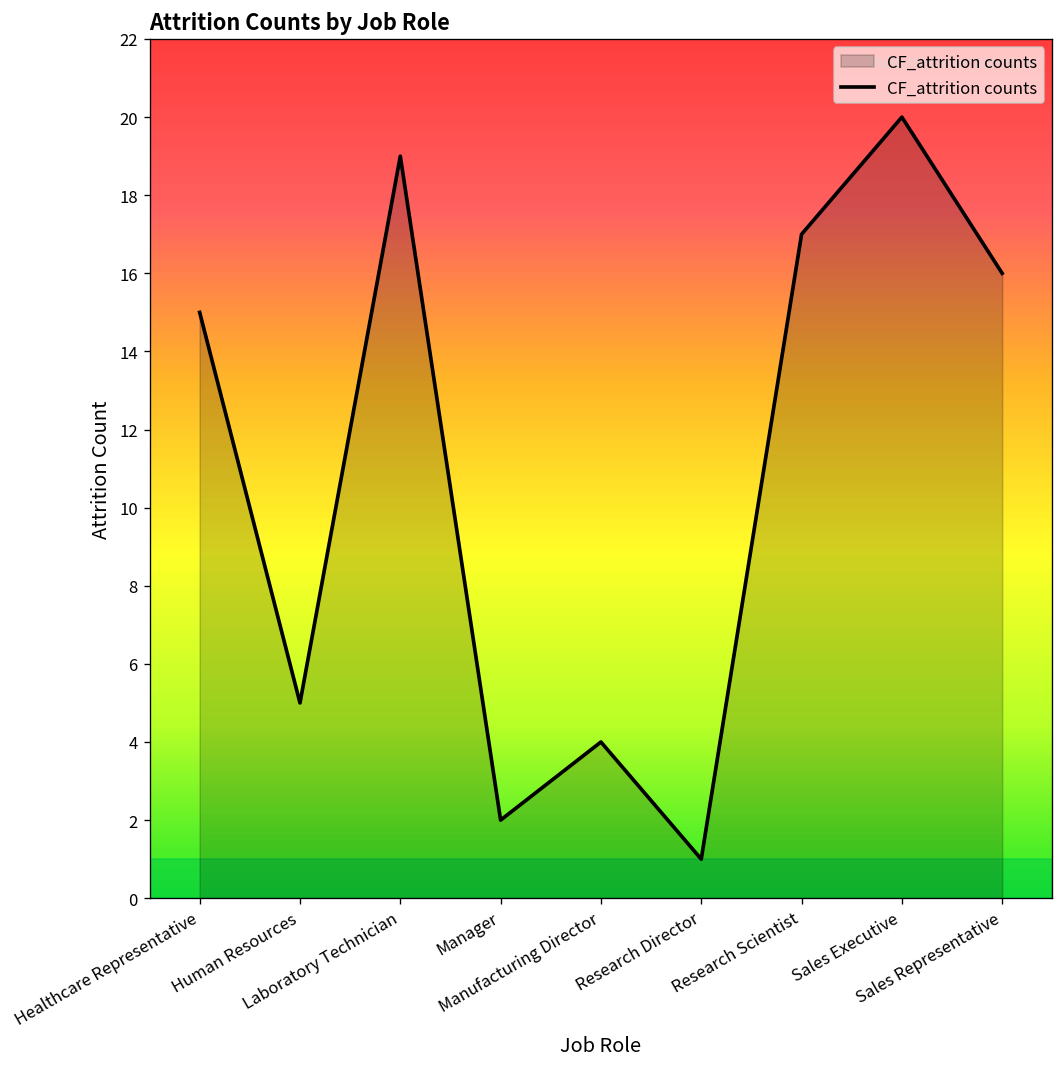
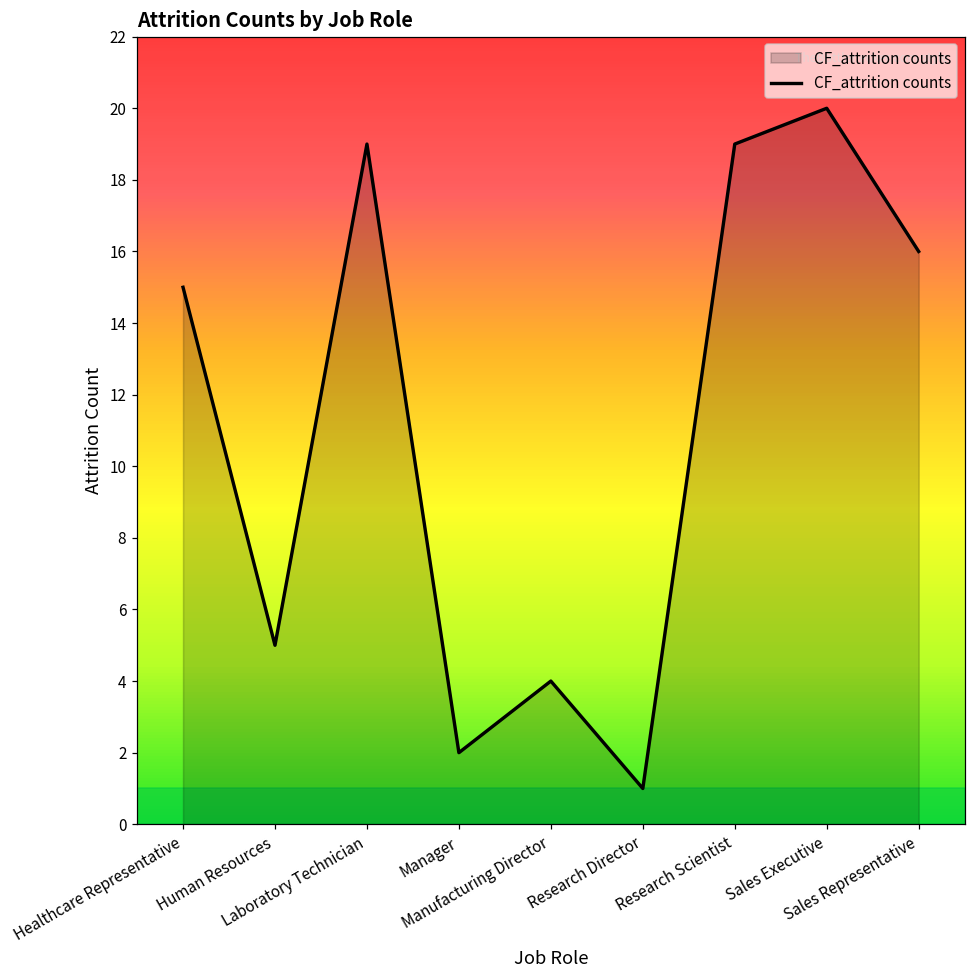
  {
    "Healthcare Representative": 15,
    "Human Resources": 5,
    "Laboratory Technician": 19,
    "Manager": 2,
    "Manufacturing Director": 4,
-   "Research Scientist": 17,
+   "Research Scientist": 19,
    "Sales Executive": 20,
    "Sales Representative": 16
  }
